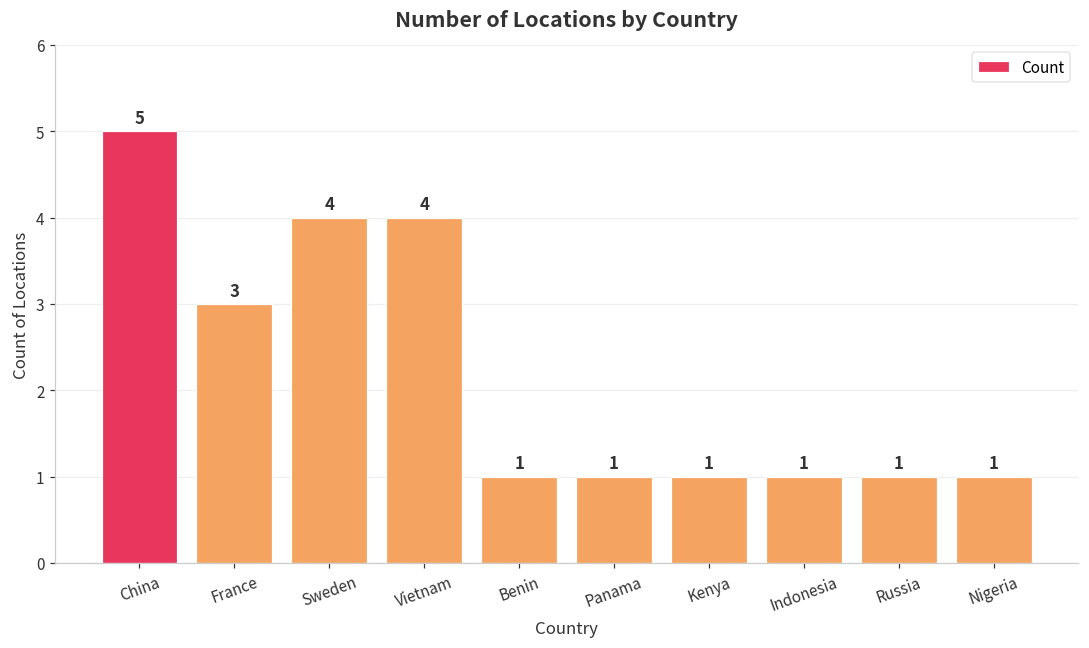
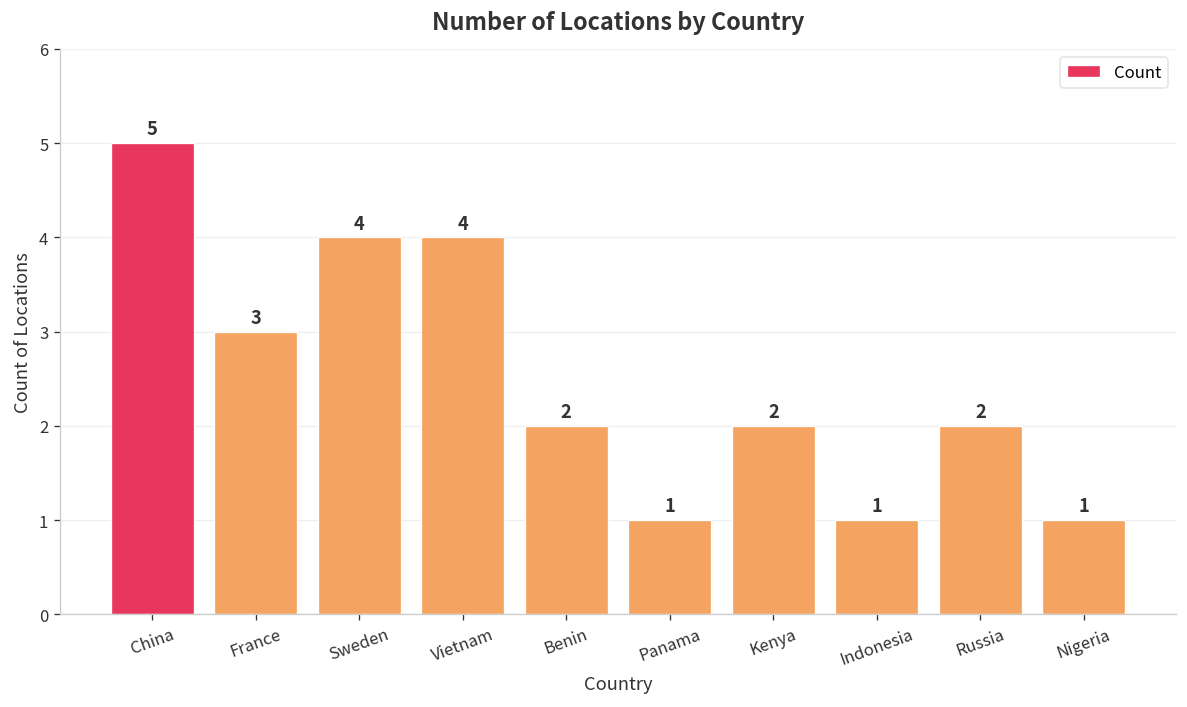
  {
    "China": 5,
    "France": 3,
    "Sweden": 4,
    "Vietnam": 4,
-   "Benin": 1,
+   "Benin": 2,
    "Panama": 1,
-   "Kenya": 1,
+   "Kenya": 2,
    "Indonesia": 1,
-   "Russia": 1,
+   "Russia": 2,
    "Nigeria": 1
  }
